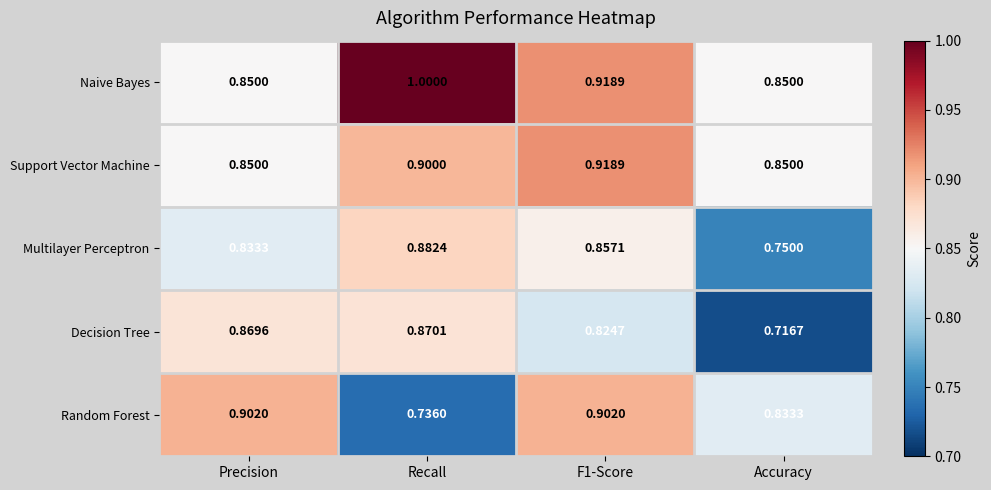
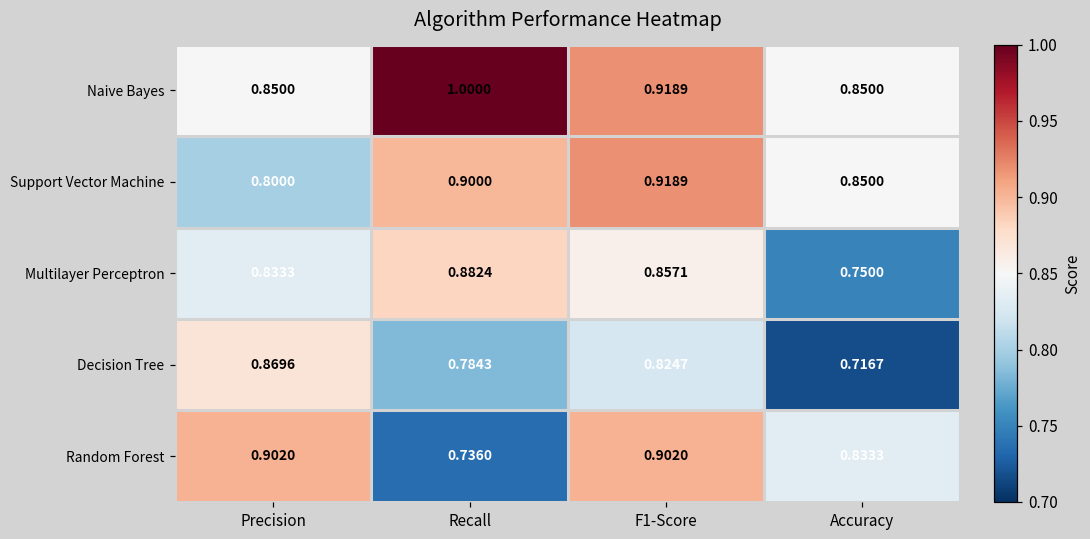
  {
    "Naive Bayes": {
      "Precision": 0.8500,
      "Recall": 1.0000,
      "F1-Score": 0.9189,
      "Accuracy": 0.8500
    },
    "Support Vector Machine": {
-     "Precision": 0.8500,
+     "Precision": 0.8000,
      "Recall": 0.9000,
      "F1-Score": 0.9189,
      "Accuracy": 0.8500
    },
    "Multilayer Perceptron": {
      "Recall": 0.8824,
      "F1-Score": 0.8571,
      "Accuracy": 0.7500
    },
    "Decision Tree": {
      "Precision": 0.8696,
-     "Recall": 0.8701,
+     "Recall": 0.7843,
      "Accuracy": 0.7167
    },
    "Random Forest": {
      "Precision": 0.9020,
      "Recall": 0.7360,
      "F1-Score": 0.9020
    }
  }
